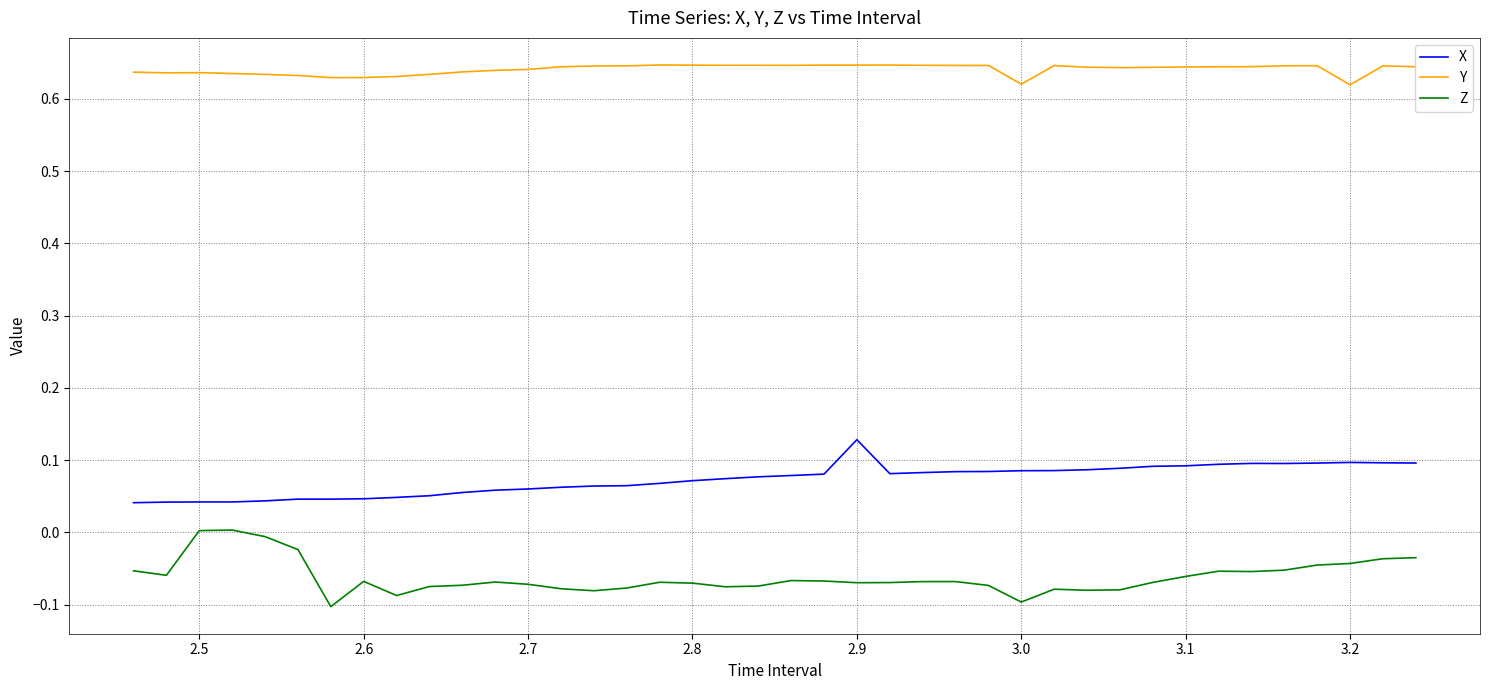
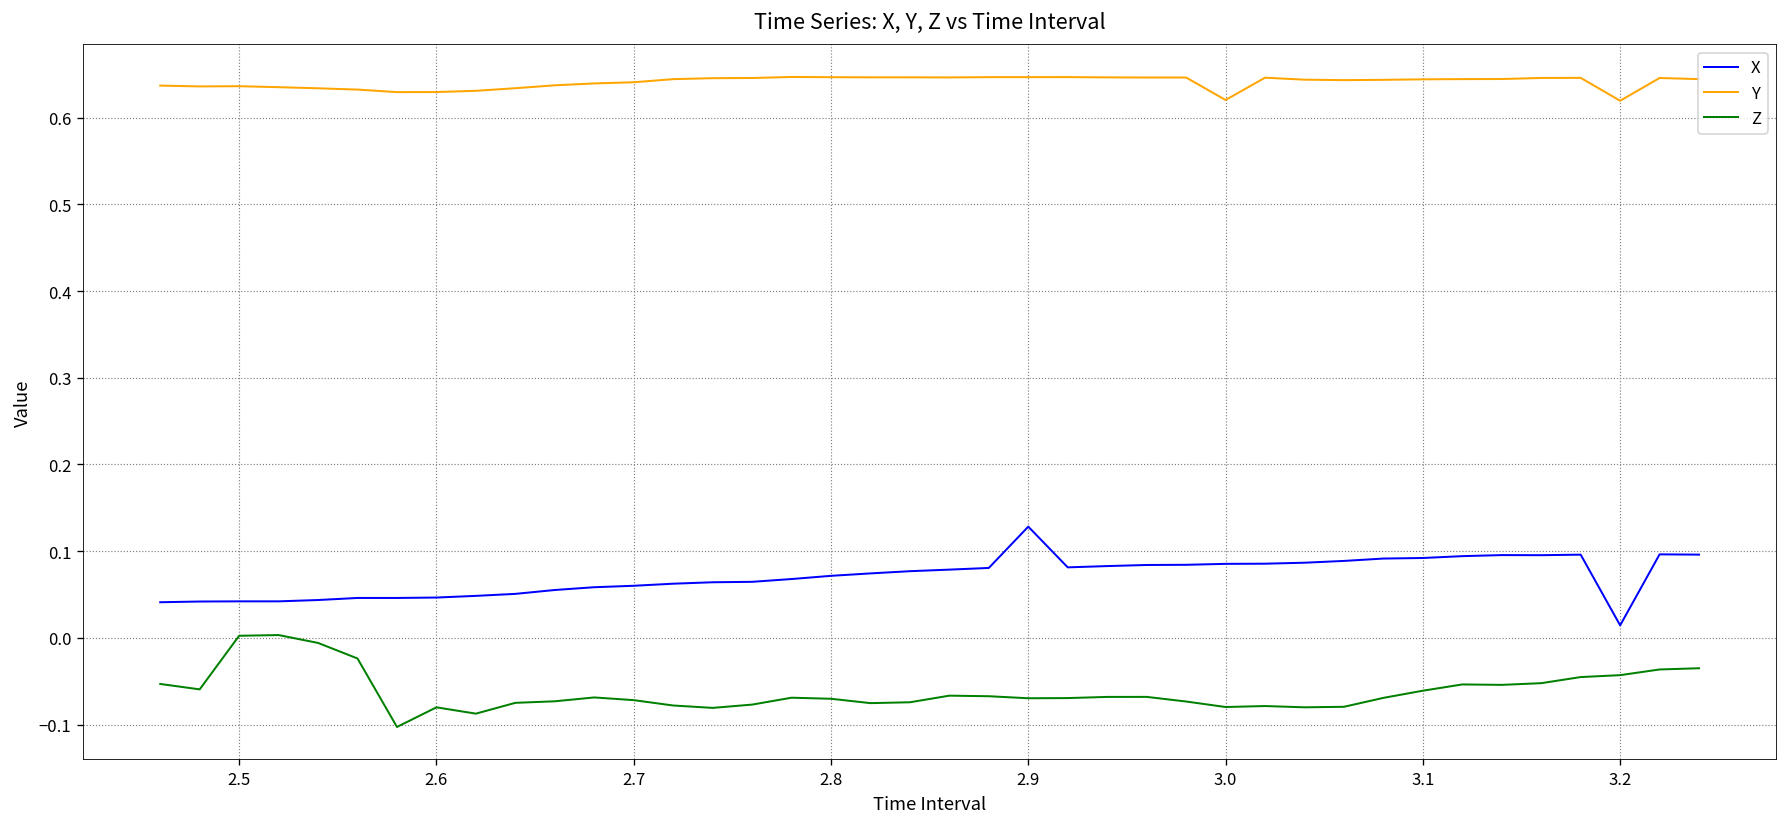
  {
    "X": {
      "2.5": 0.04,
      "2.6": 0.05,
      "2.7": 0.06,
      "2.8": 0.07,
      "2.9": 0.13,
      "3.0": 0.09,
      "3.1": 0.09,
-     "3.2": 0.10
+     "3.2": 0.01
    },
    "Y": {
      "2.5": 0.64,
      "2.6": 0.63,
      "2.7": 0.64,
      "2.8": 0.65,
      "2.9": 0.65,
      "3.0": 0.62,
      "3.1": 0.64,
      "3.2": 0.62
    },
    "Z": {
      "2.5": 0.00,
-     "2.6": -0.07,
+     "2.6": -0.08,
      "2.7": -0.07,
      "2.8": -0.07,
      "2.9": -0.07,
-     "3.0": -0.10,
+     "3.0": -0.08,
      "3.1": -0.06,
      "3.2": -0.04
    }
  }
